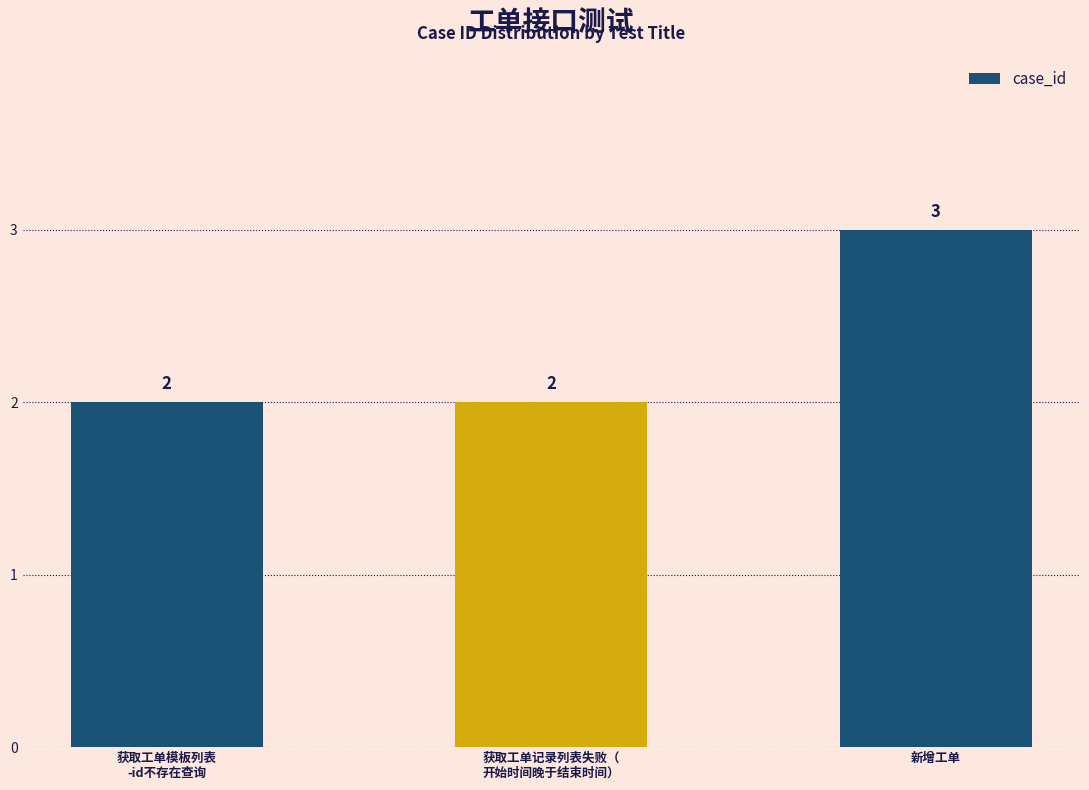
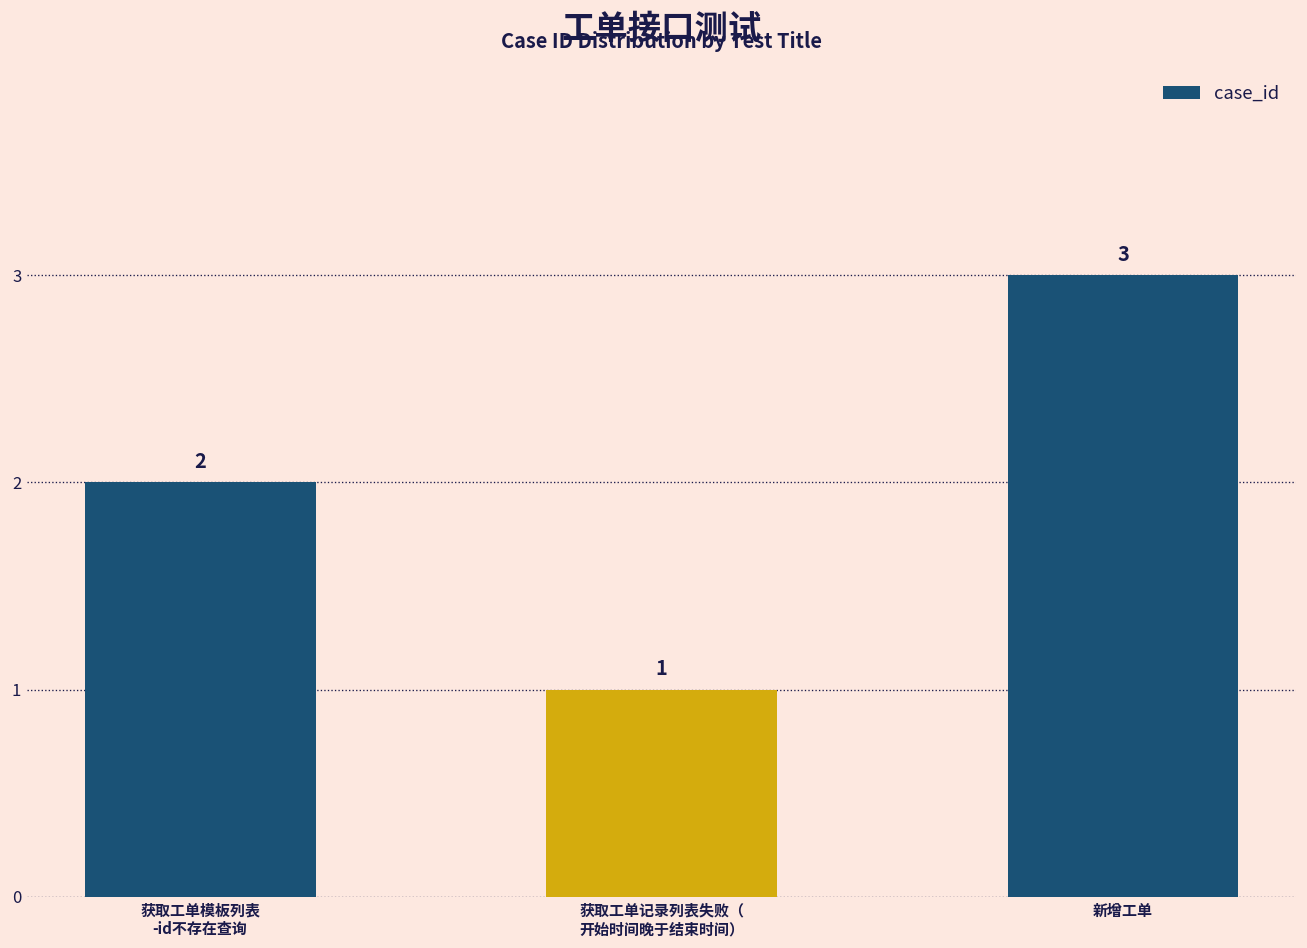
  {
    "获取工单模板列表 -id不存在查询": 2,
-   "获取工单记录列表失败（ 开始时间晚于结束时间）": 2,
+   "获取工单记录列表失败（ 开始时间晚于结束时间）": 1,
    "新增工单": 3
  }
